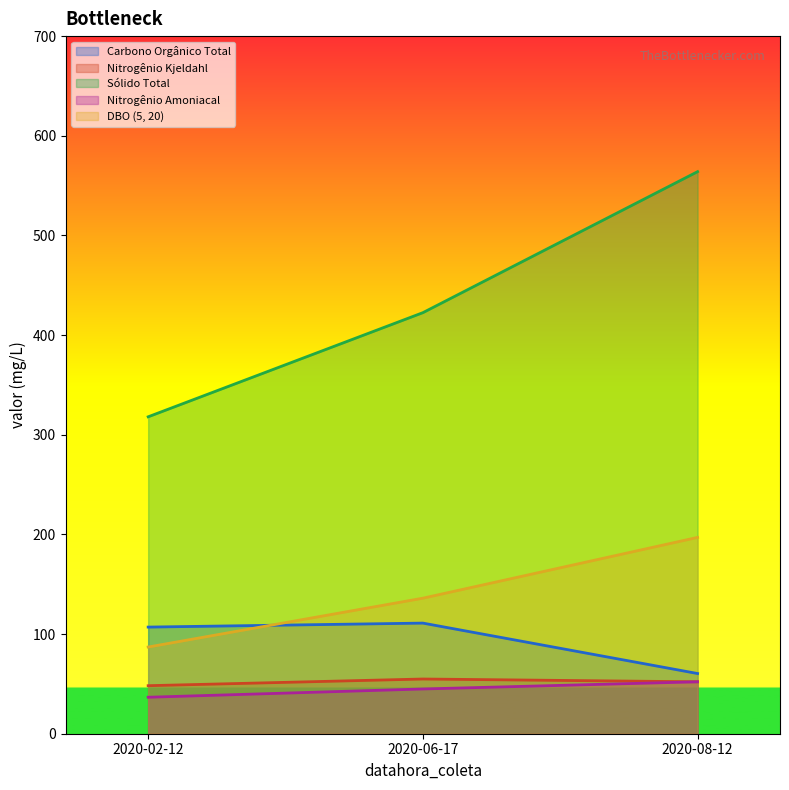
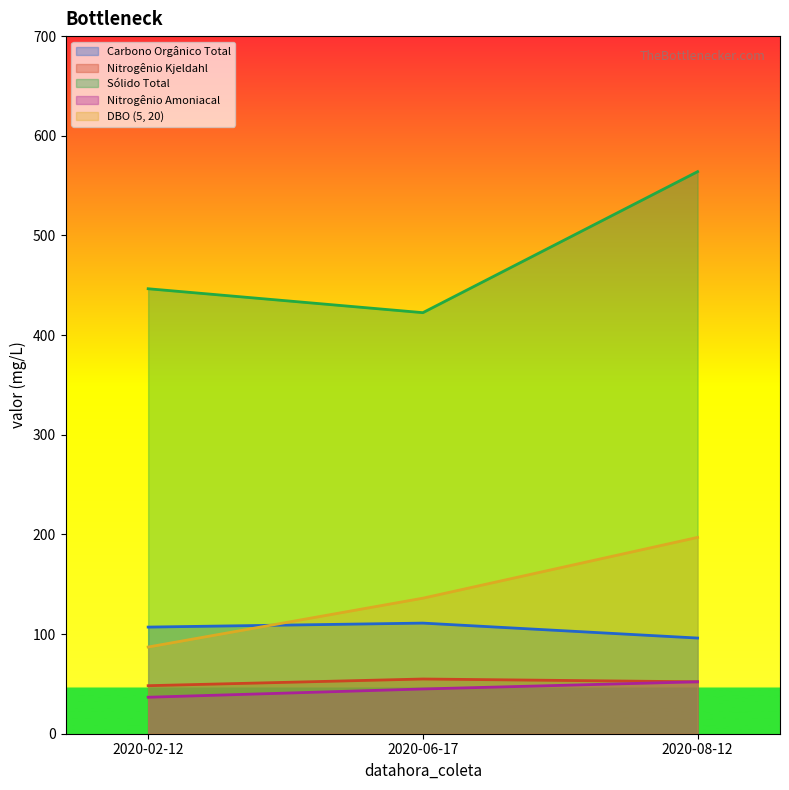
  {
    "Carbono Orgânico Total": {
      "2020-02-12": 110,
      "2020-06-17": 110,
-     "2020-08-12": 60
+     "2020-08-12": 100
    },
    "Sólido Total": {
-     "2020-02-12": 320,
+     "2020-02-12": 450,
      "2020-06-17": 420,
      "2020-08-12": 560
    },
    "Nitrogênio Amoniacal": {
      "2020-02-12": 40,
      "2020-06-17": 40
    }
  }
